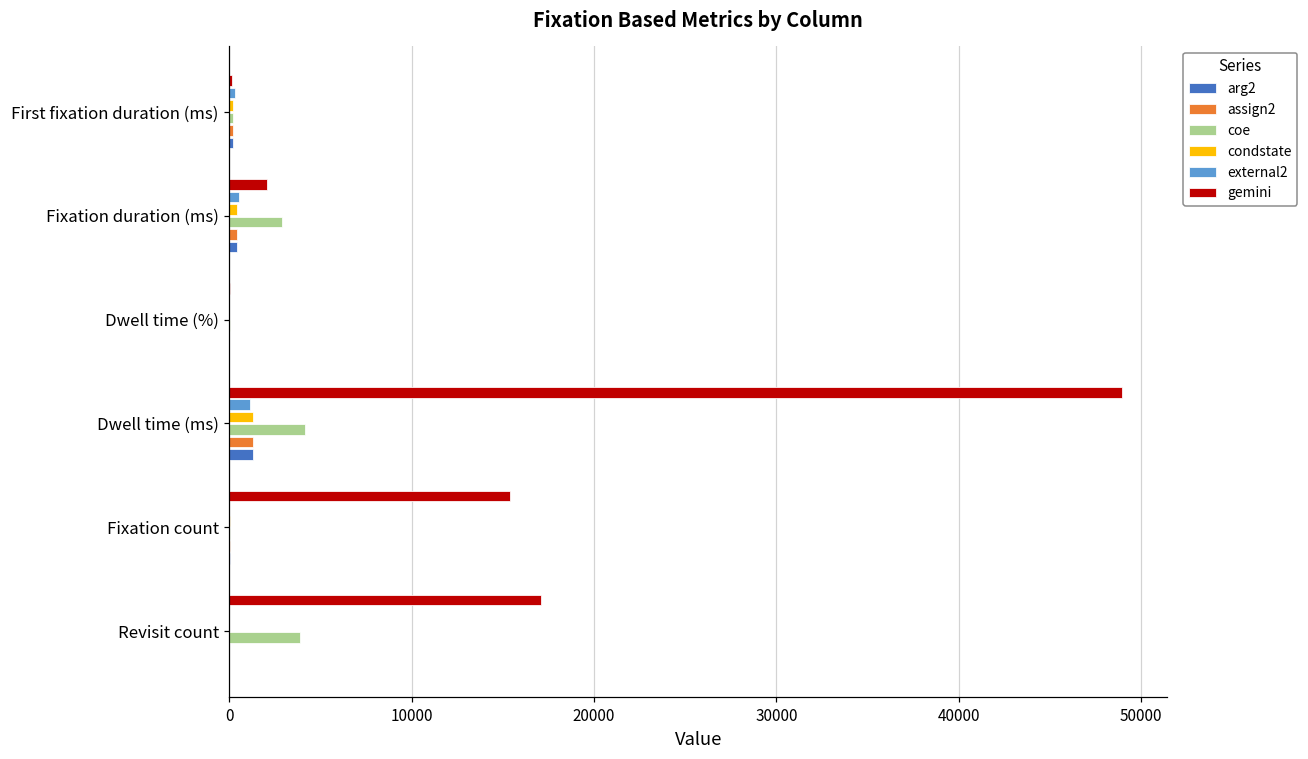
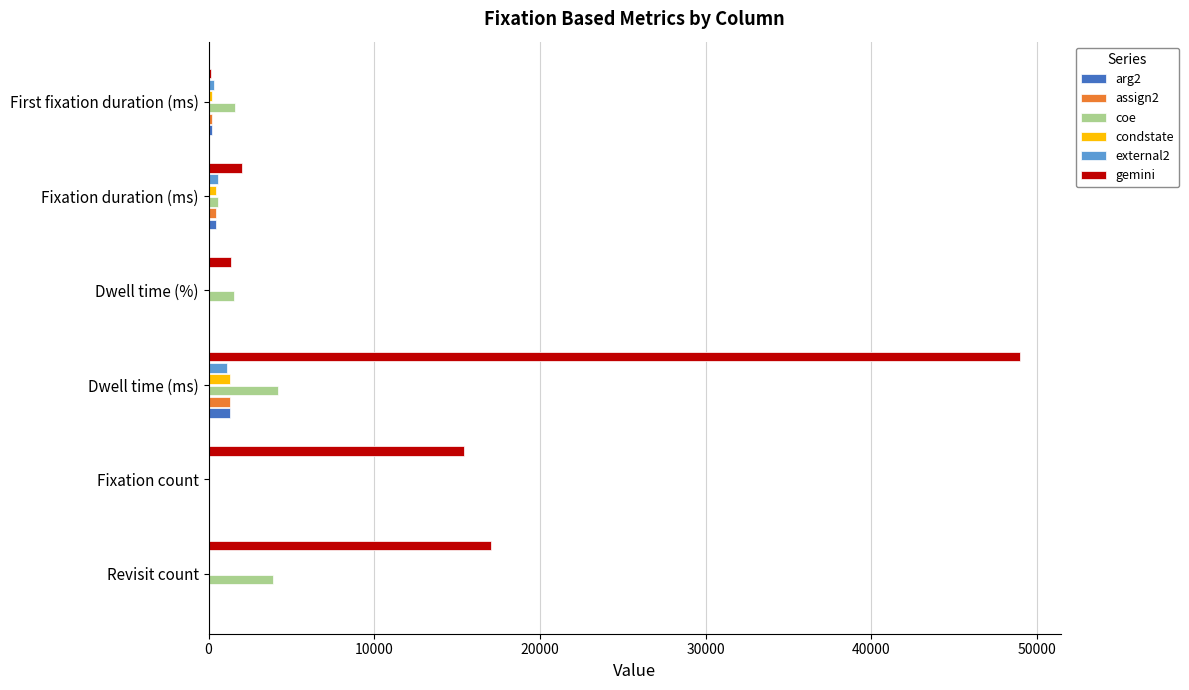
  {
    "assign2": {
      "First fixation duration (ms)": 200,
      "Fixation duration (ms)": 400,
      "Dwell time (ms)": 1300
    },
    "coe": {
-     "First fixation duration (ms)": 200,
-     "Fixation duration (ms)": 2900,
-     "Dwell time (%)": 0,
+     "First fixation duration (ms)": 1600,
+     "Fixation duration (ms)": 600,
+     "Dwell time (%)": 1600,
      "Dwell time (ms)": 4200,
      "Revisit count": 3900
    },
    "condstate": {
      "First fixation duration (ms)": 200,
      "Fixation duration (ms)": 400,
      "Dwell time (ms)": 1300
    },
    "gemini": {
      "Fixation duration (ms)": 2000,
-     "Dwell time (%)": 0,
+     "Dwell time (%)": 1300,
      "Dwell time (ms)": 49000,
      "Fixation count": 15400,
      "Revisit count": 17100
    }
  }
